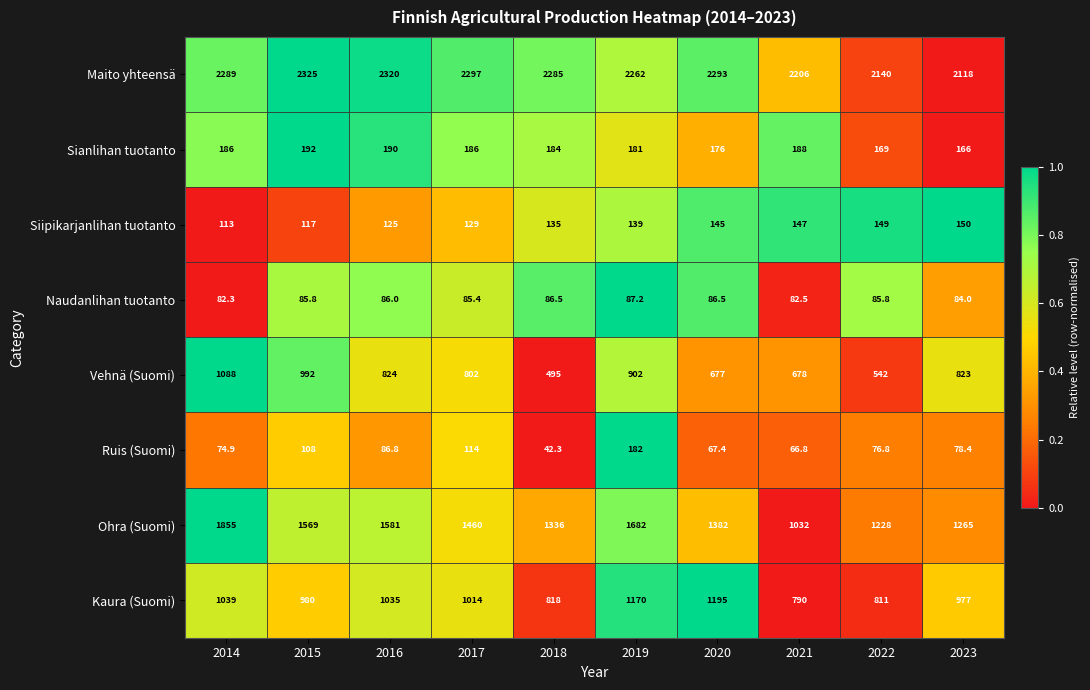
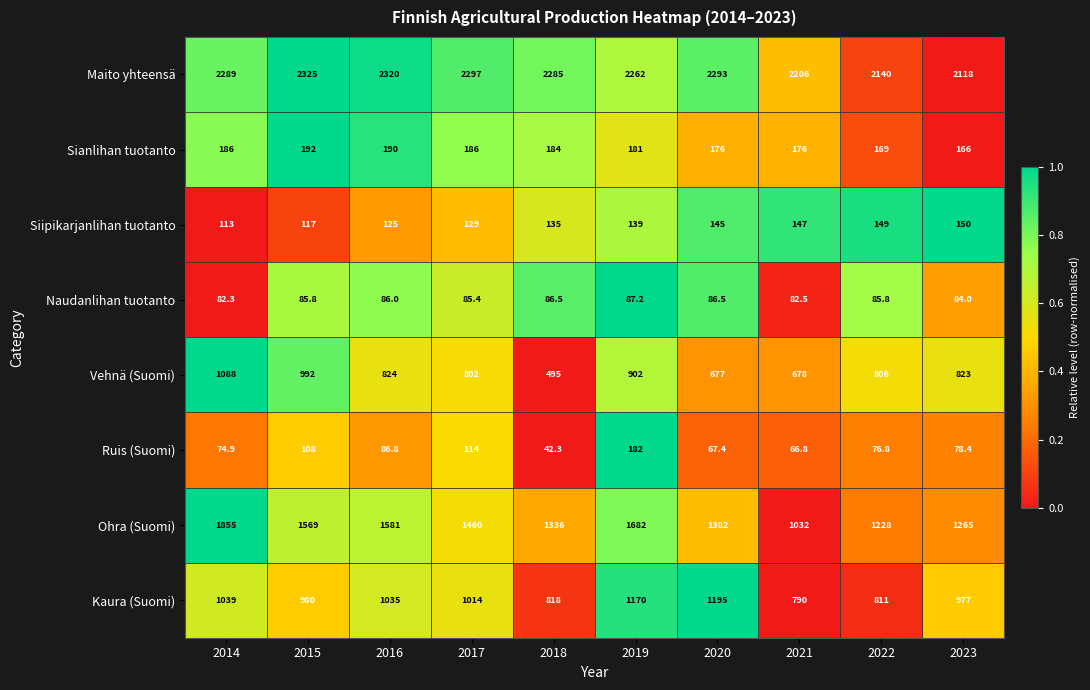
  {
    "Maito yhteensä": {
      "2014": 2289,
      "2015": 2325,
      "2016": 2320,
      "2017": 2297,
      "2018": 2285,
      "2019": 2262,
      "2020": 2293,
      "2021": 2206,
      "2022": 2140,
      "2023": 2118
    },
    "Sianlihan tuotanto": {
      "2014": 186,
      "2015": 192,
      "2016": 190,
      "2017": 186,
      "2018": 184,
      "2019": 181,
      "2020": 176,
-     "2021": 188,
+     "2021": 176,
      "2022": 169,
      "2023": 166
    },
    "Siipikarjanlihan tuotanto": {
      "2014": 113,
      "2015": 117,
      "2016": 125,
      "2017": 129,
      "2018": 135,
      "2019": 139,
      "2020": 145,
      "2021": 147,
      "2022": 149,
      "2023": 150
    },
    "Naudanlihan tuotanto": {
      "2014": 82.3,
      "2015": 85.8,
      "2016": 86.0,
      "2017": 85.4,
      "2018": 86.5,
      "2019": 87.2,
      "2020": 86.5,
      "2021": 82.5,
      "2022": 85.8,
      "2023": 84.0
    },
    "Vehnä (Suomi)": {
      "2014": 1088,
      "2015": 992,
      "2016": 824,
      "2017": 802,
      "2018": 495,
      "2019": 902,
      "2020": 677,
      "2021": 678,
-     "2022": 542,
+     "2022": 806,
      "2023": 823
    },
    "Ruis (Suomi)": {
      "2014": 74.9,
      "2015": 108,
      "2016": 86.8,
      "2017": 114,
      "2018": 42.3,
      "2019": 182,
      "2020": 67.4,
      "2021": 66.8,
      "2022": 76.8,
      "2023": 78.4
    },
    "Ohra (Suomi)": {
      "2014": 1855,
      "2015": 1569,
      "2016": 1581,
      "2017": 1460,
      "2018": 1336,
      "2019": 1682,
      "2020": 1382,
      "2021": 1032,
      "2022": 1228,
      "2023": 1265
    },
    "Kaura (Suomi)": {
      "2014": 1039,
      "2015": 980,
      "2016": 1035,
      "2017": 1014,
      "2018": 818,
      "2019": 1170,
      "2020": 1195,
      "2021": 790,
      "2022": 811,
      "2023": 977
    }
  }
